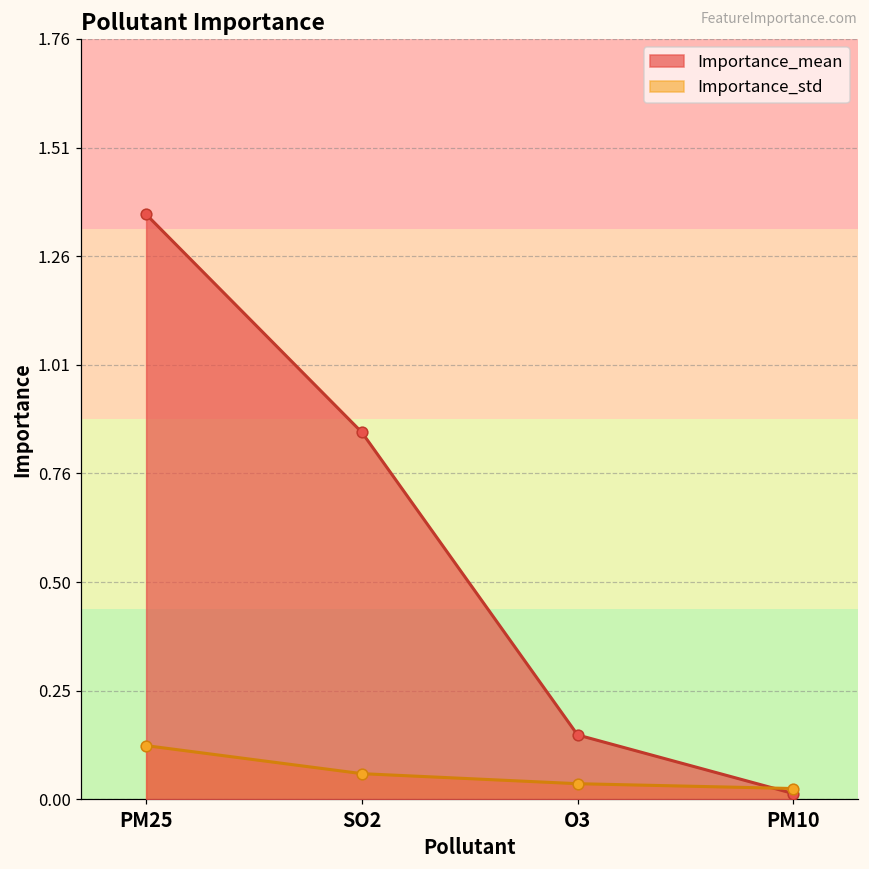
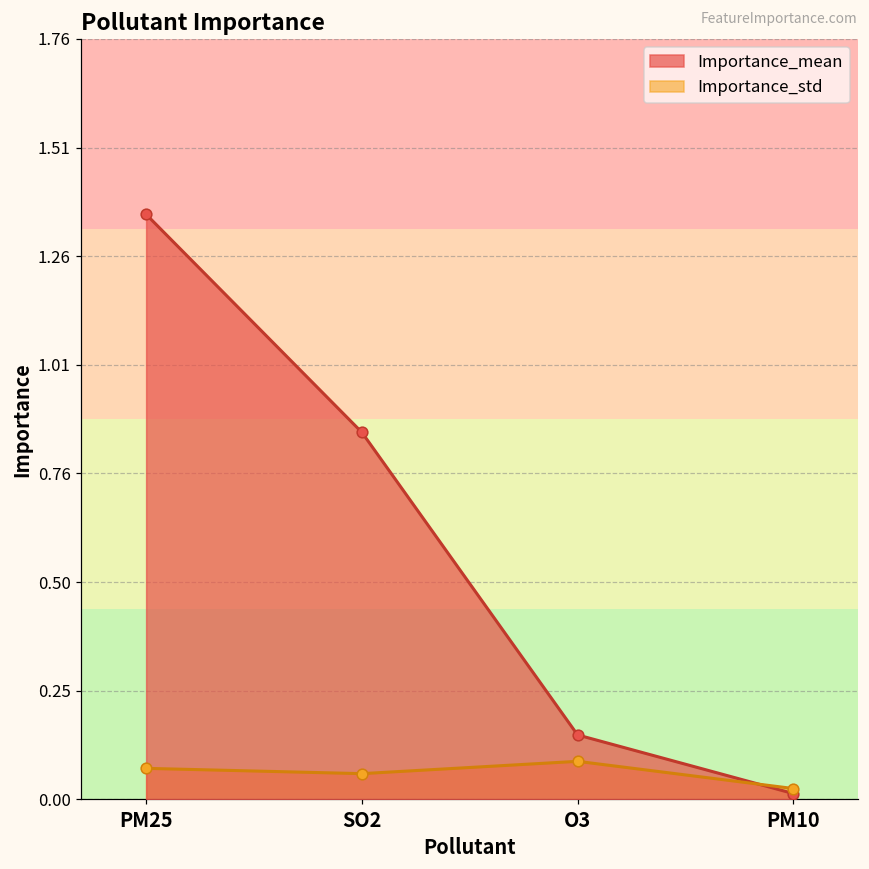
  {
    "Importance_mean": {
      "PM25": 1.36,
      "SO2": 0.85,
      "O3": 0.15,
      "PM10": 0.01
    },
    "Importance_std": {
-     "PM25": 0.12,
+     "PM25": 0.07,
      "SO2": 0.06,
-     "O3": 0.04,
+     "O3": 0.09,
      "PM10": 0.03
    }
  }
